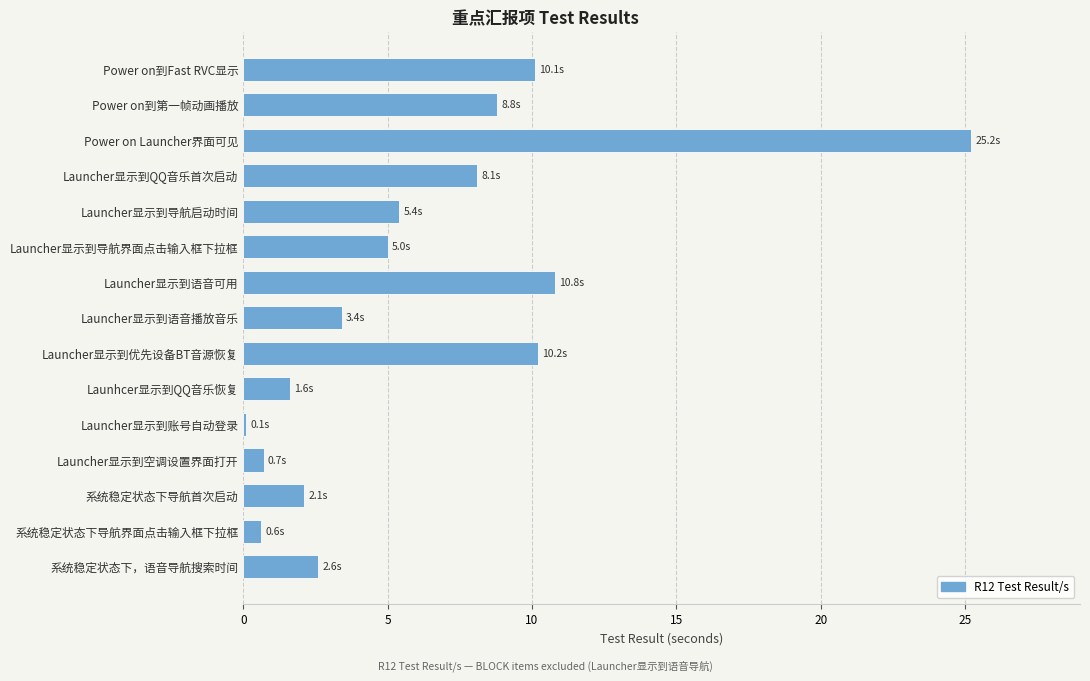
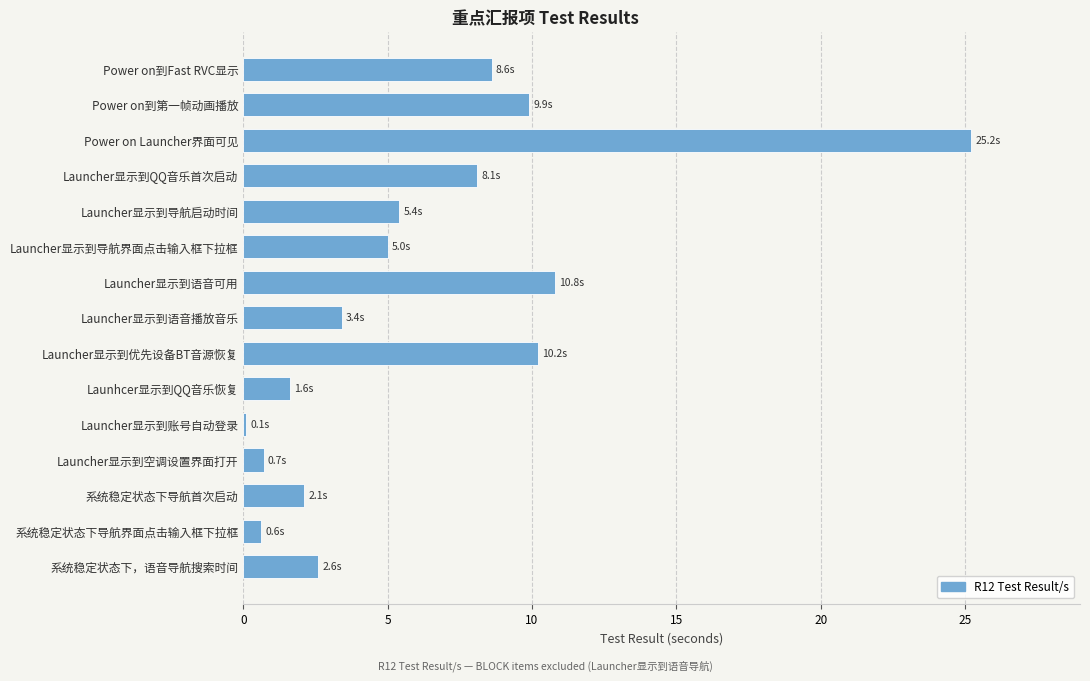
  {
-   "Power on到Fast RVC显示": "10.1s",
-   "Power on到第一帧动画播放": "8.8s",
+   "Power on到Fast RVC显示": "8.6s",
+   "Power on到第一帧动画播放": "9.9s",
    "Power on Launcher界面可见": "25.2s",
    "Launcher显示到QQ音乐首次启动": "8.1s",
    "Launcher显示到导航启动时间": "5.4s",
    "Launcher显示到导航界面点击输入框下拉框": "5.0s",
    "Launcher显示到语音可用": "10.8s",
    "Launcher显示到语音播放音乐": "3.4s",
    "Launcher显示到优先设备BT音源恢复": "10.2s",
    "Launhcer显示到QQ音乐恢复": "1.6s",
    "Launcher显示到账号自动登录": "0.1s",
    "Launcher显示到空调设置界面打开": "0.7s",
    "系统稳定状态下导航首次启动": "2.1s",
    "系统稳定状态下导航界面点击输入框下拉框": "0.6s",
    "系统稳定状态下，语音导航搜索时间": "2.6s"
  }
